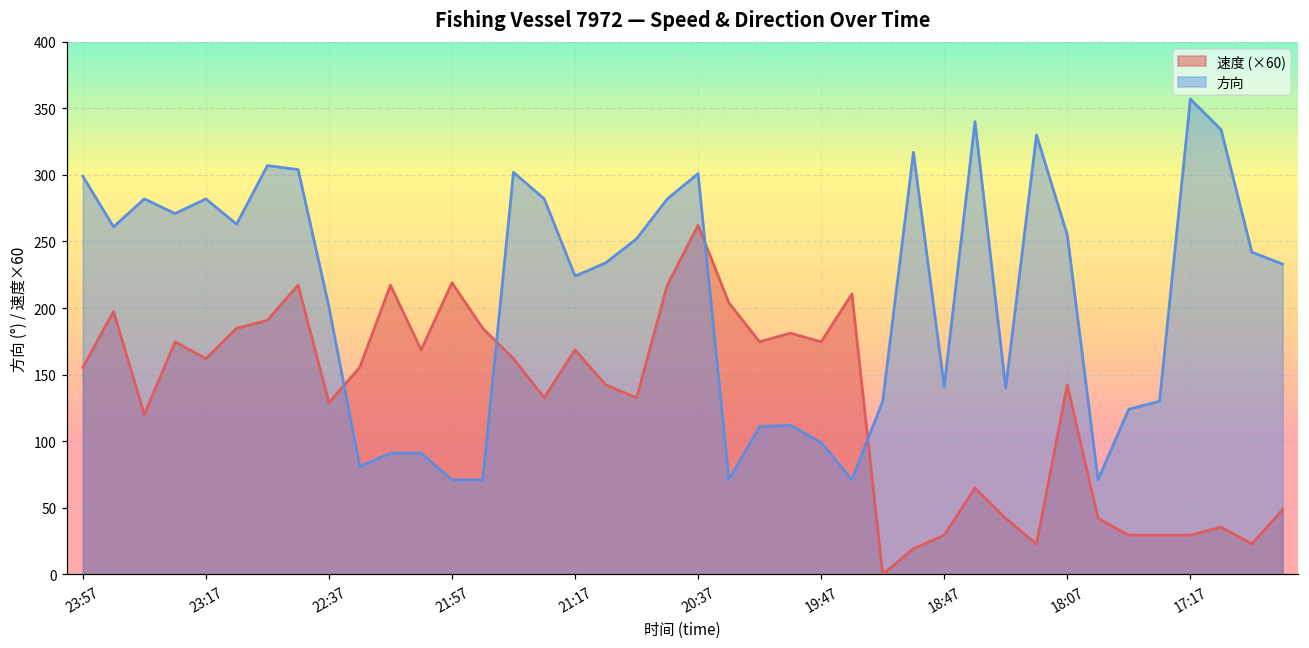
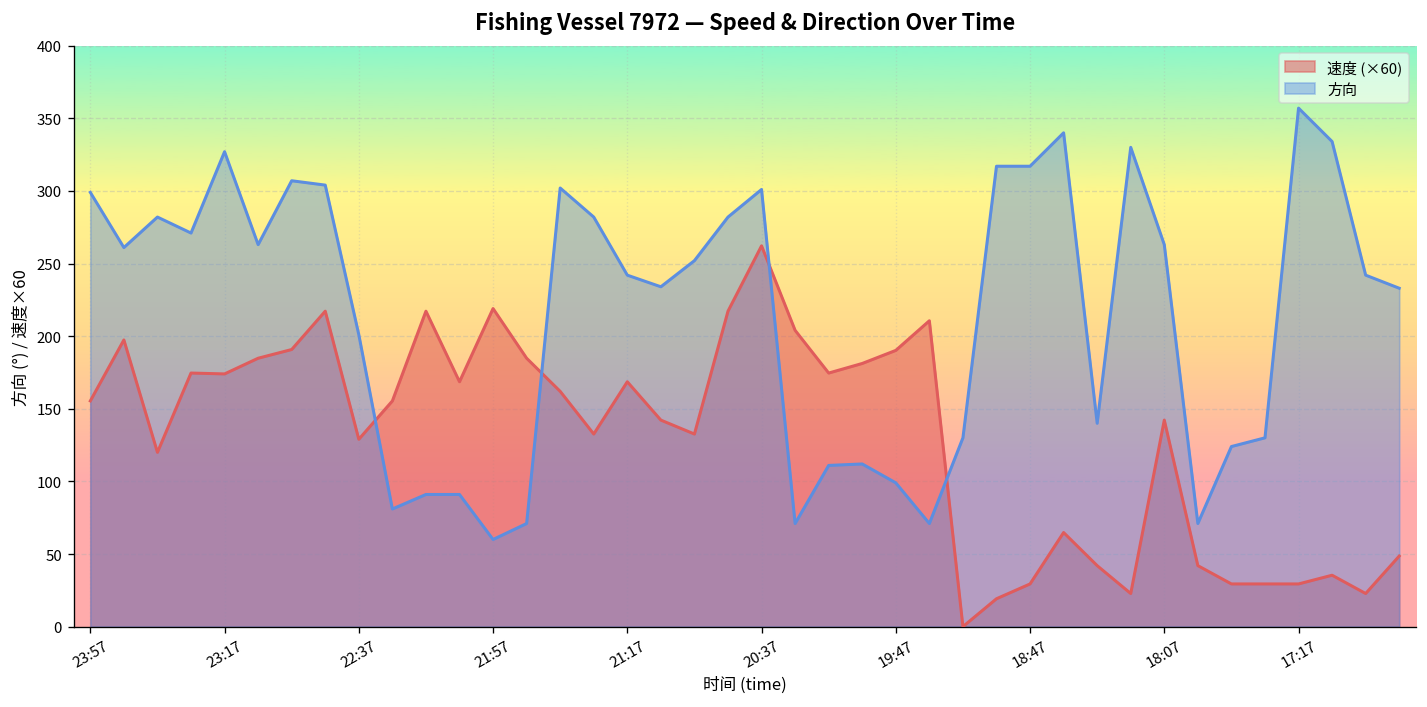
  {
    "速度 (×60)": {
      "23:57": 155,
-     "23:17": 162,
+     "23:17": 174,
      "22:37": 129,
      "21:57": 219,
      "21:17": 169,
      "20:37": 262,
-     "19:47": 175,
+     "19:47": 190,
      "18:47": 29,
      "18:07": 142,
      "17:17": 29
    },
    "方向": {
      "23:57": 299,
-     "23:17": 282,
+     "23:17": 327,
      "22:37": 201,
-     "21:57": 71,
-     "21:17": 224,
+     "21:57": 60,
+     "21:17": 242,
      "20:37": 301,
      "19:47": 99,
-     "18:47": 141,
-     "18:07": 255,
+     "18:47": 317,
+     "18:07": 263,
      "17:17": 357
    }
  }
